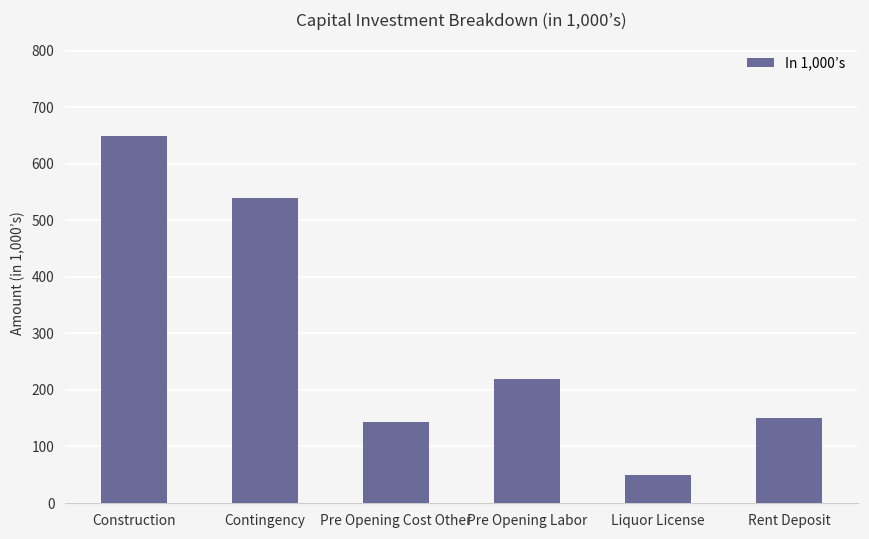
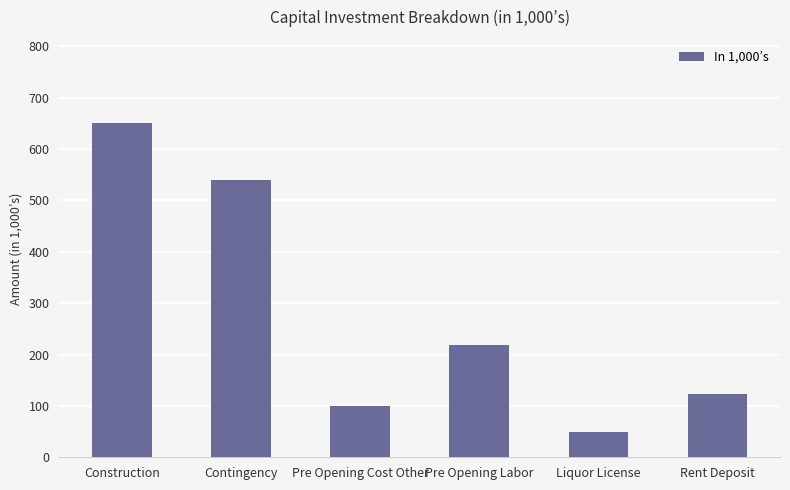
  {
    "Construction": 650,
    "Contingency": 540,
-   "Pre Opening Cost Other": 140,
+   "Pre Opening Cost Other": 100,
    "Pre Opening Labor": 220,
    "Liquor License": 50,
-   "Rent Deposit": 150
+   "Rent Deposit": 120
  }
